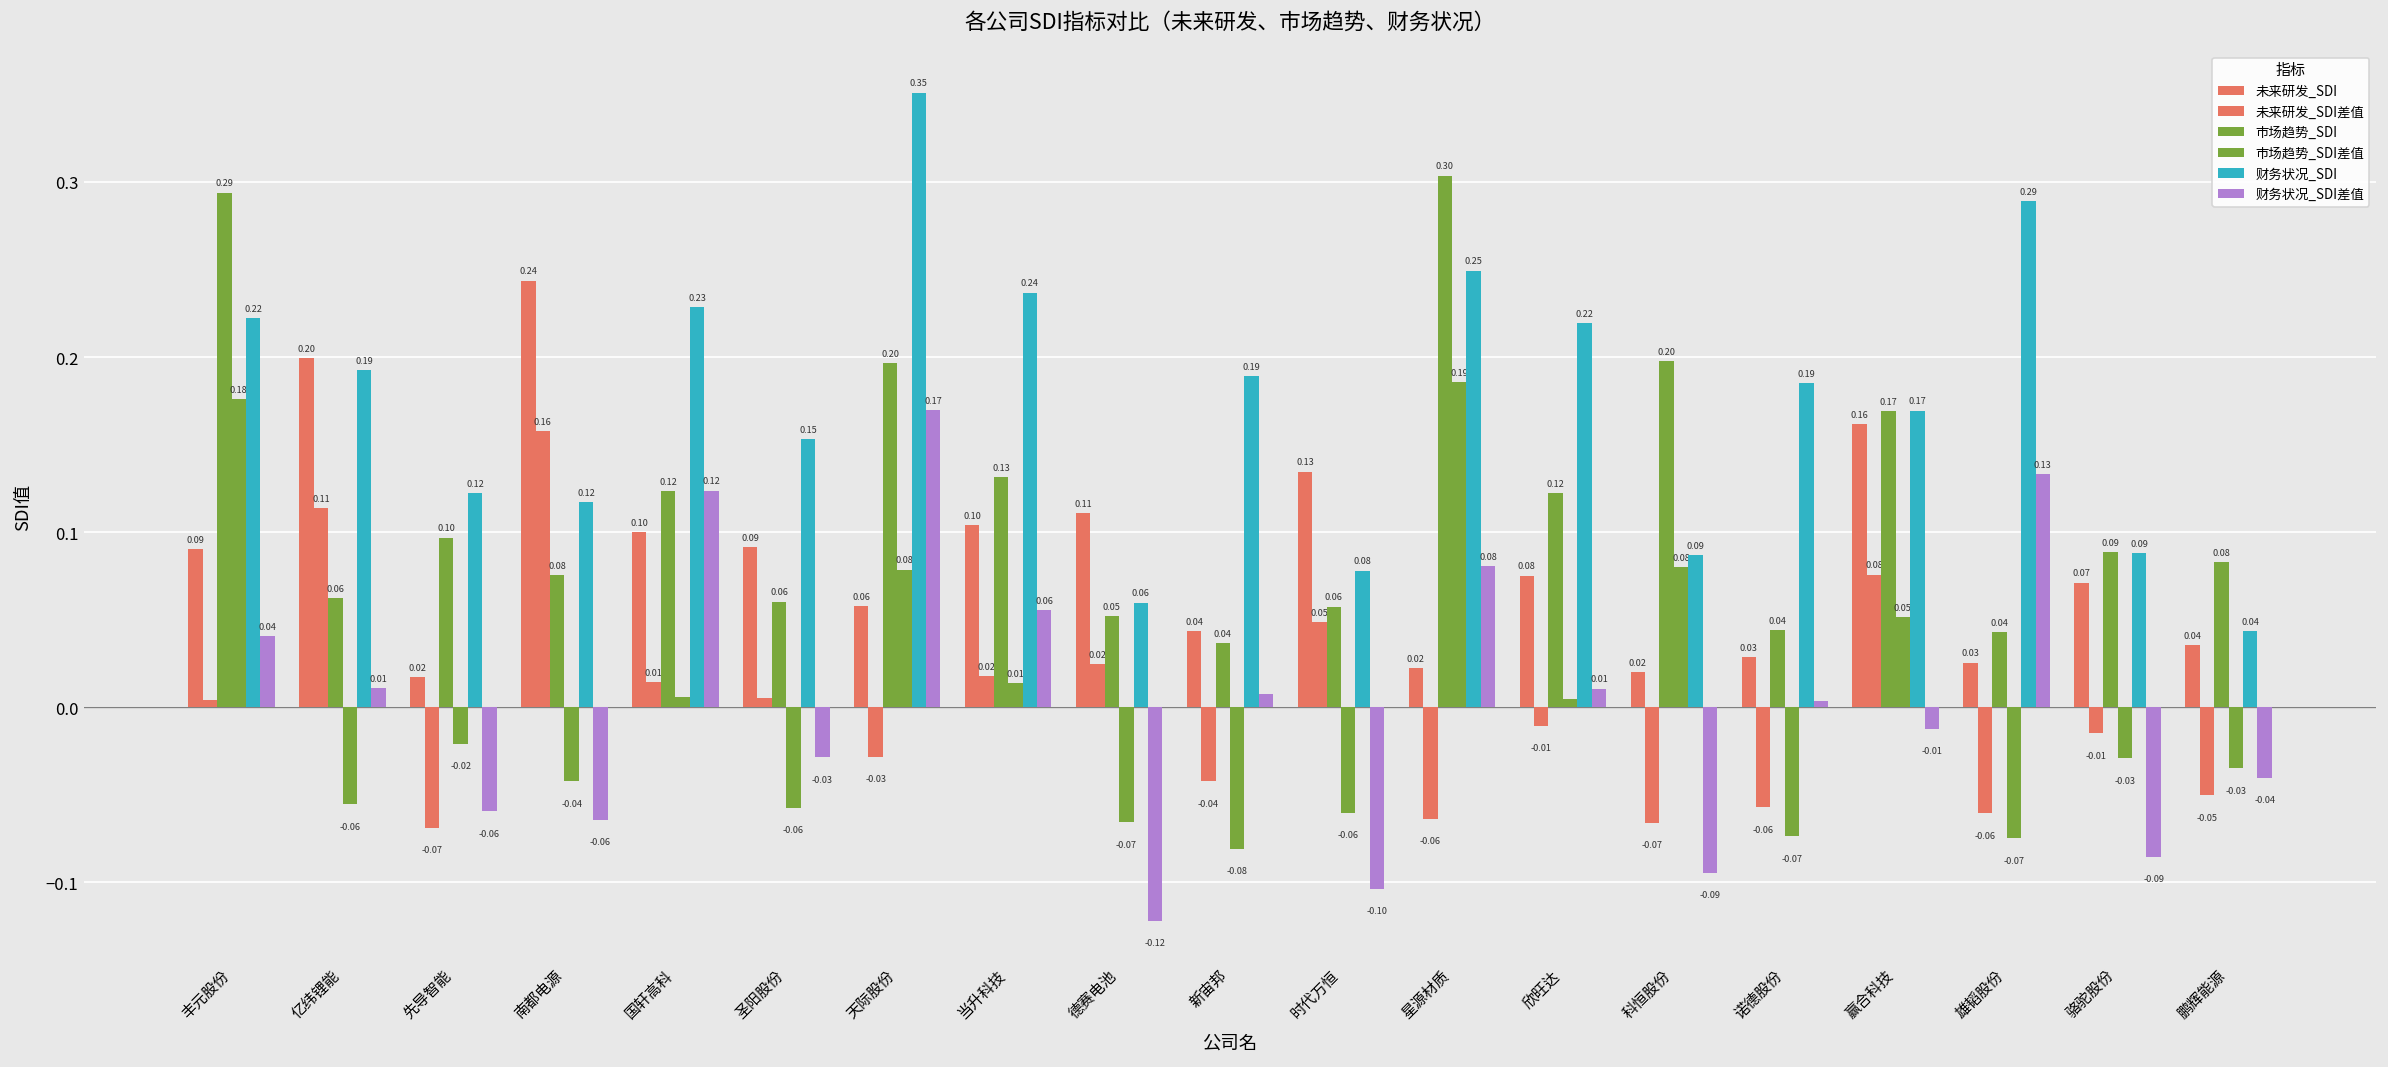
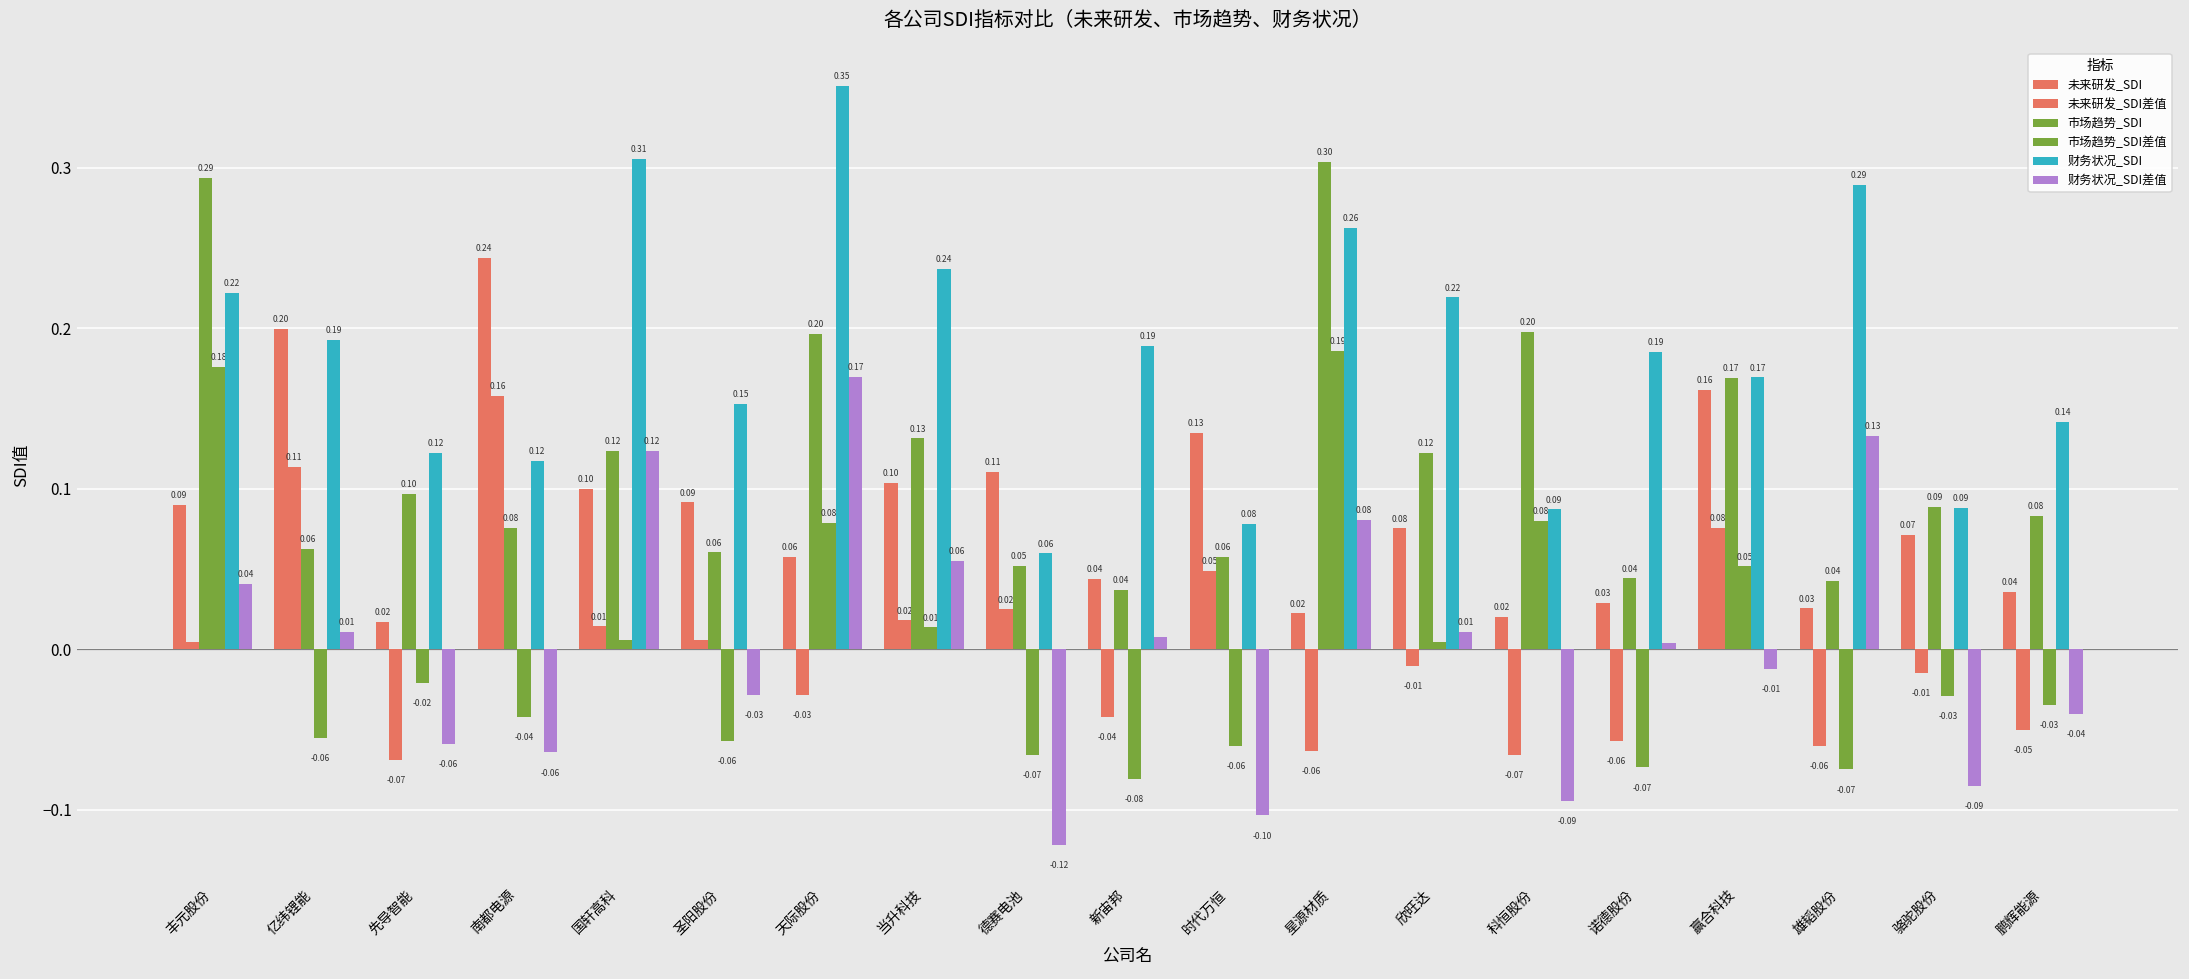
  {
    "财务状况_SDI": {
      "丰元股份": 0.22,
      "亿纬锂能": 0.19,
      "先导智能": 0.12,
      "南都电源": 0.12,
-     "国轩高科": 0.23,
+     "国轩高科": 0.31,
      "圣阳股份": 0.15,
      "天际股份": 0.35,
      "当升科技": 0.24,
      "德赛电池": 0.06,
      "新宙邦": 0.19,
      "时代万恒": 0.08,
-     "星源材质": 0.25,
+     "星源材质": 0.26,
      "欣旺达": 0.22,
      "科恒股份": 0.09,
      "诺德股份": 0.19,
      "赢合科技": 0.17,
      "雄韬股份": 0.29,
      "骆驼股份": 0.09,
-     "鹏辉能源": 0.04
+     "鹏辉能源": 0.14
    },
    "财务状况_SDI差值": {
      "丰元股份": 0.04,
      "亿纬锂能": 0.01,
      "先导智能": -0.06,
      "南都电源": -0.06,
      "国轩高科": 0.12,
      "圣阳股份": -0.03,
      "天际股份": 0.17,
      "当升科技": 0.06,
      "德赛电池": -0.12,
      "时代万恒": -0.10,
      "星源材质": 0.08,
      "欣旺达": 0.01,
      "科恒股份": -0.09,
      "赢合科技": -0.01,
      "雄韬股份": 0.13,
      "骆驼股份": -0.09,
      "鹏辉能源": -0.04
    }
  }
